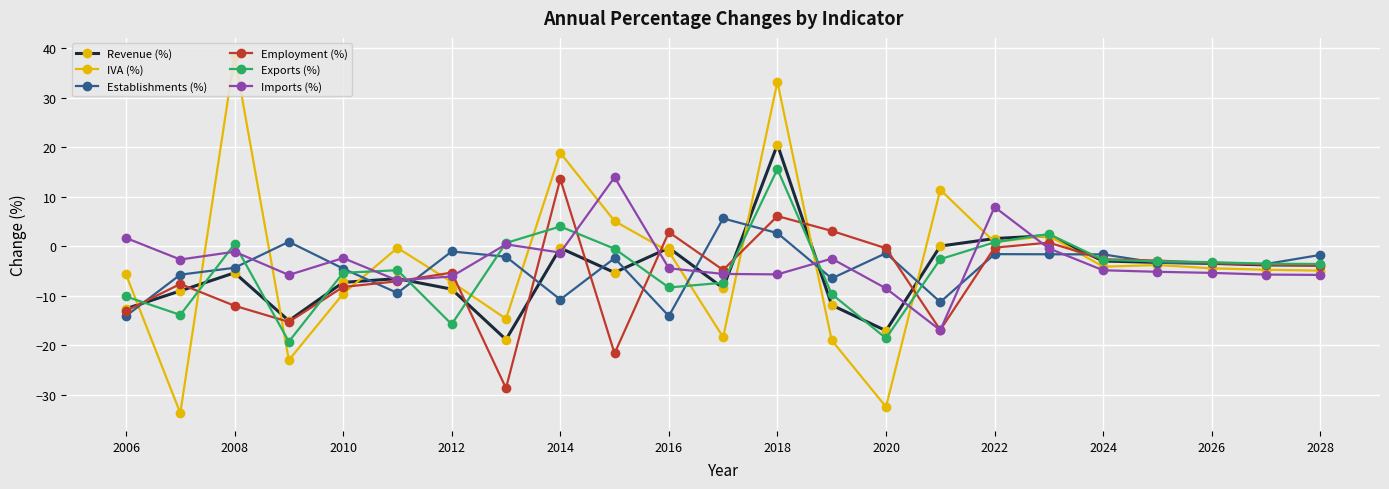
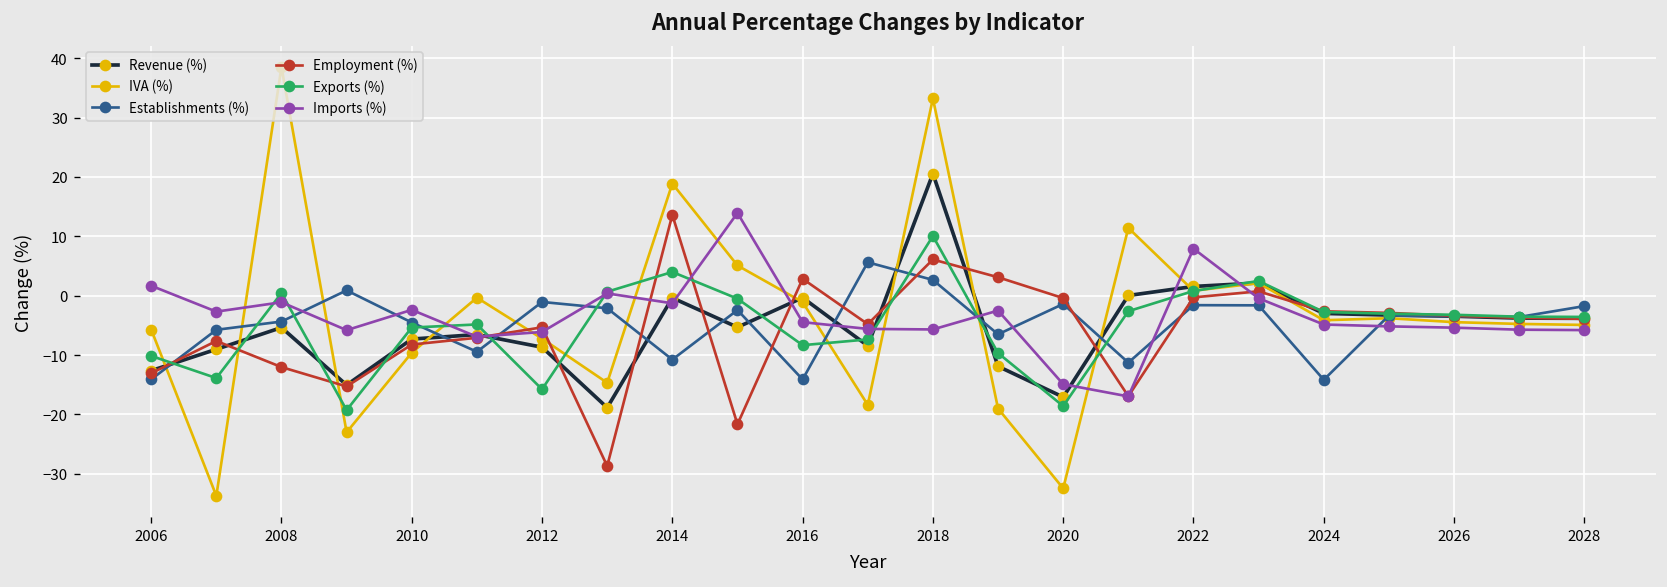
  {
    "Revenue (%)": {
      "2008": -5,
      "2010": -7,
      "2012": -9,
      "2014": 0,
      "2016": 0,
      "2018": 21,
      "2020": -17,
      "2022": 2
    },
    "IVA (%)": {
      "2006": -6,
      "2010": -10,
      "2012": -7,
      "2014": 19,
      "2016": -1,
      "2018": 33,
      "2020": -32,
      "2024": -4,
      "2026": -4,
      "2028": -5
    },
    "Establishments (%)": {
      "2006": -14,
      "2008": -4,
      "2010": -5,
      "2012": -1,
      "2014": -11,
      "2016": -14,
      "2018": 3,
      "2020": -1,
      "2022": -2,
-     "2024": -2,
+     "2024": -14,
      "2028": -2
    },
    "Employment (%)": {
      "2008": -12,
      "2010": -8,
      "2012": -5,
      "2014": 14,
      "2016": 3,
      "2018": 6,
      "2020": 0,
      "2022": 0
    },
    "Exports (%)": {
      "2006": -10,
      "2008": 0,
      "2010": -5,
      "2012": -16,
      "2014": 4,
      "2016": -8,
-     "2018": 16,
+     "2018": 10,
      "2020": -19
    },
    "Imports (%)": {
      "2006": 2,
      "2008": -1,
      "2010": -2,
      "2012": -6,
      "2014": -1,
      "2016": -4,
      "2018": -6,
-     "2020": -9,
+     "2020": -15,
      "2022": 8,
      "2024": -5,
      "2026": -5,
      "2028": -6
    }
  }
